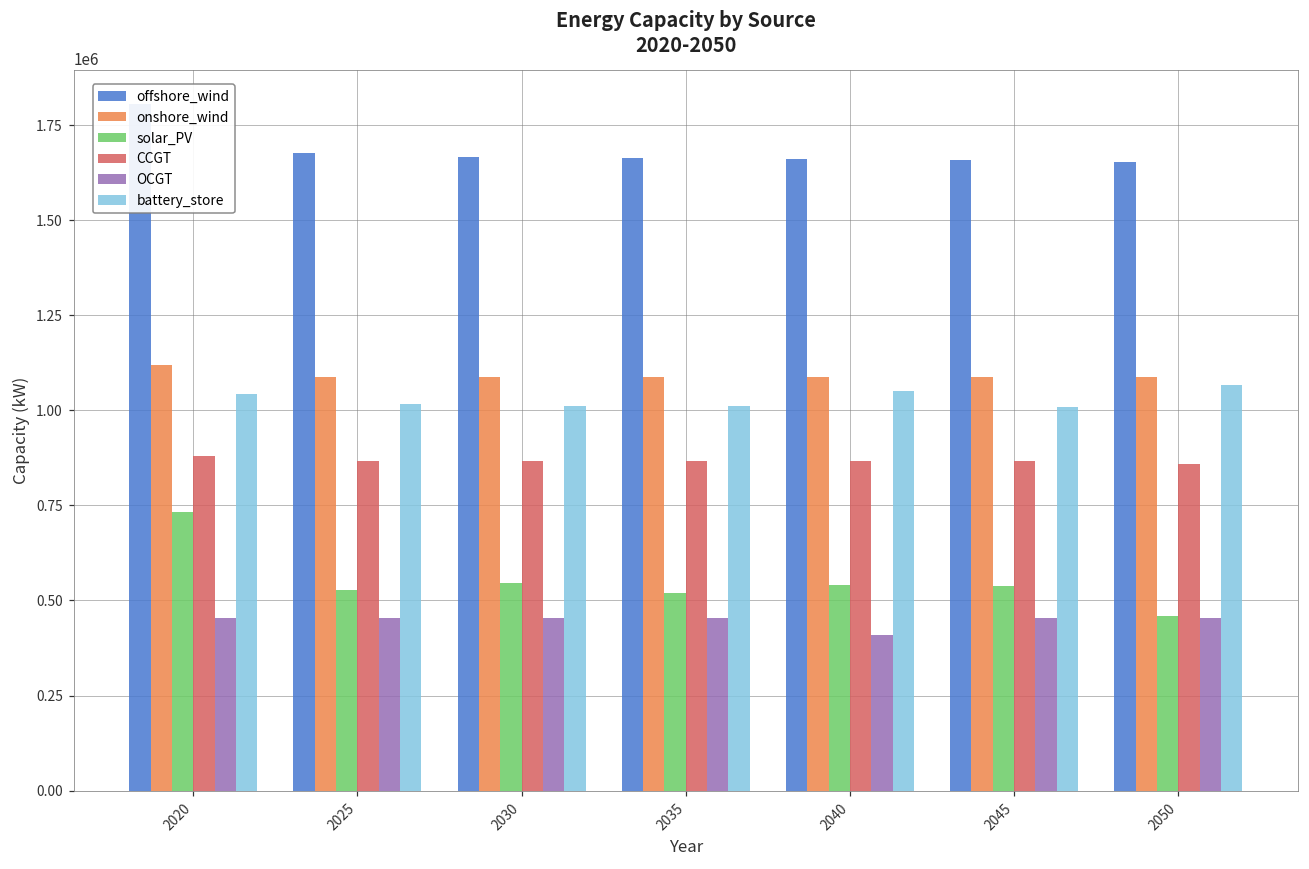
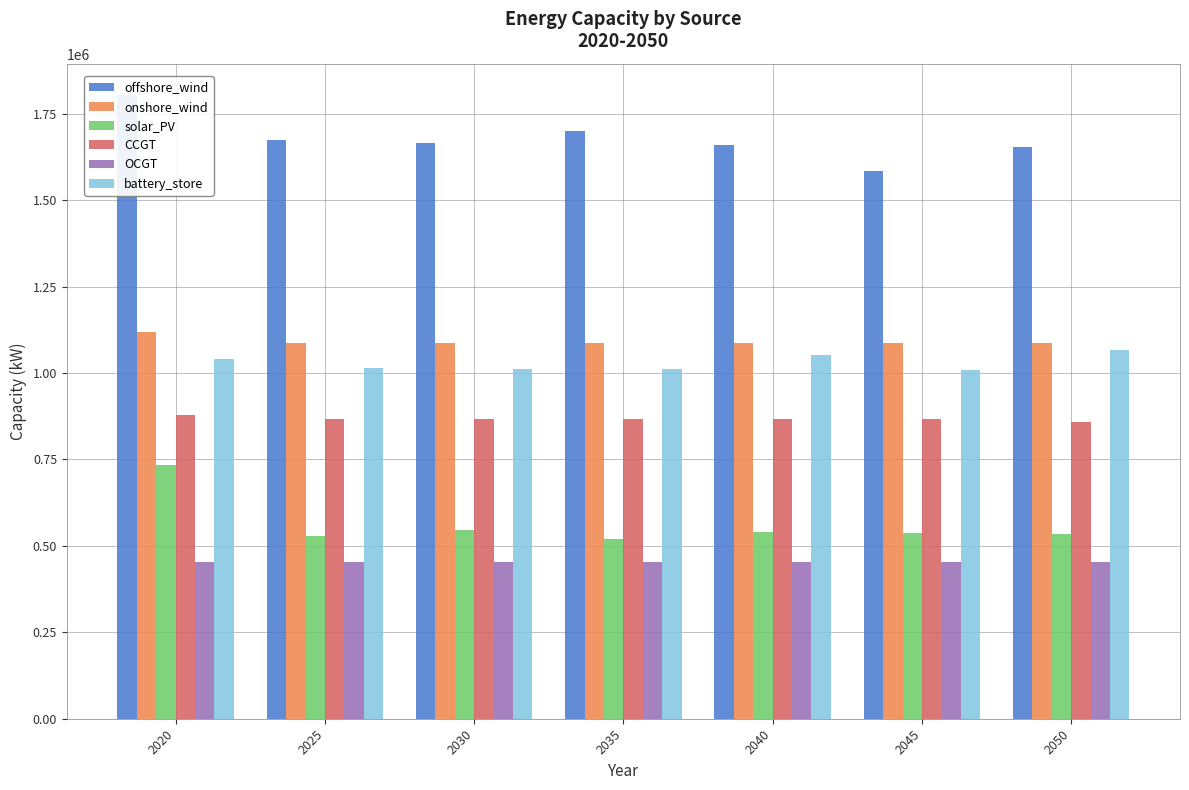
  {
    "offshore_wind": {
      "2025": 1680000,
      "2030": 1670000,
-     "2035": 1660000,
+     "2035": 1700000,
      "2040": 1660000,
-     "2045": 1660000,
+     "2045": 1590000,
      "2050": 1650000
    },
    "solar_PV": {
      "2020": 730000,
      "2025": 530000,
      "2030": 550000,
      "2035": 520000,
      "2040": 540000,
      "2045": 540000,
-     "2050": 460000
+     "2050": 530000
    },
    "OCGT": {
      "2020": 450000,
      "2025": 450000,
      "2030": 450000,
      "2035": 450000,
-     "2040": 410000,
+     "2040": 450000,
      "2045": 450000,
      "2050": 450000
    },
    "battery_store": {
      "2020": 1040000,
      "2025": 1020000,
      "2030": 1010000,
      "2035": 1010000,
      "2040": 1050000,
      "2045": 1010000,
      "2050": 1070000
    }
  }
